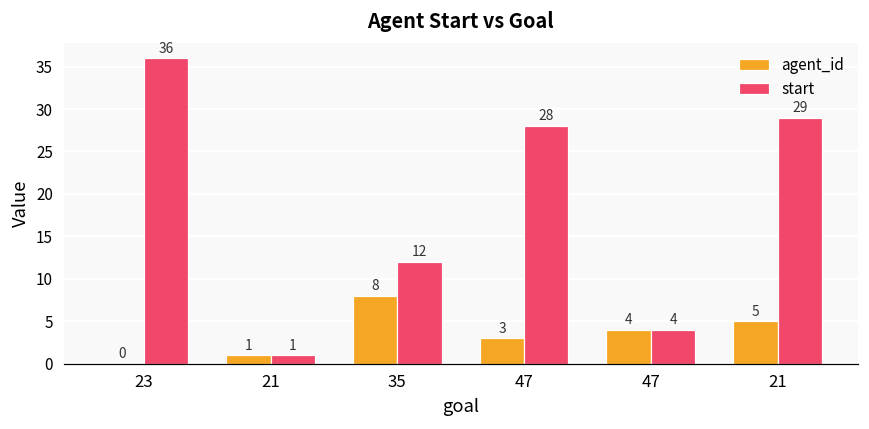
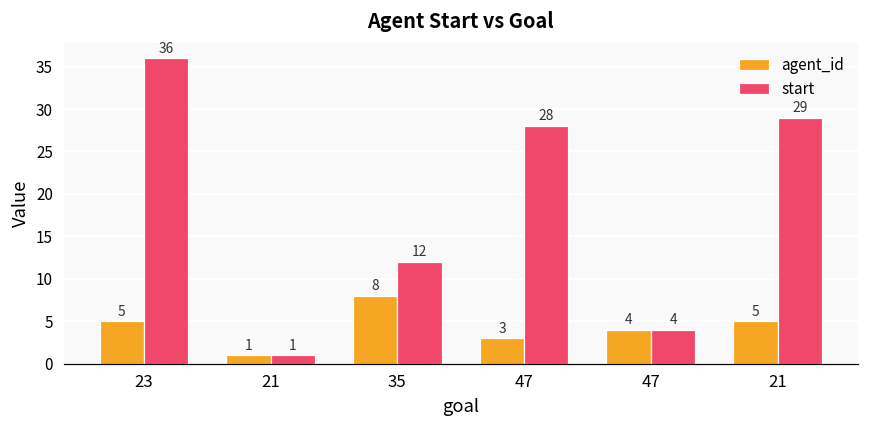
  {
    "agent_id": {
-     "23": 0,
+     "23": 5,
      "35": 8
    },
    "start": {
      "23": 36,
      "35": 12
    }
  }
